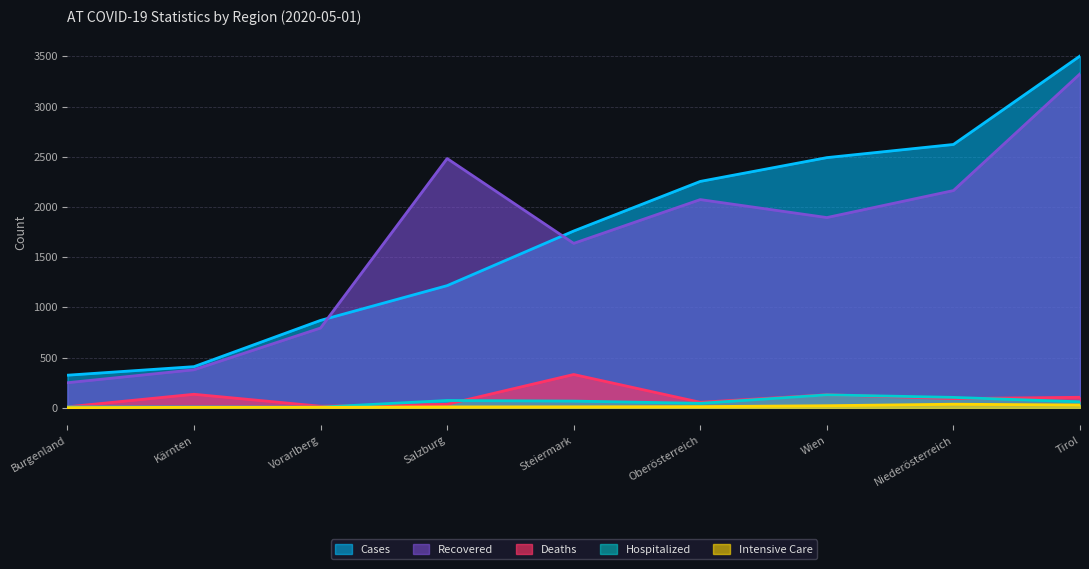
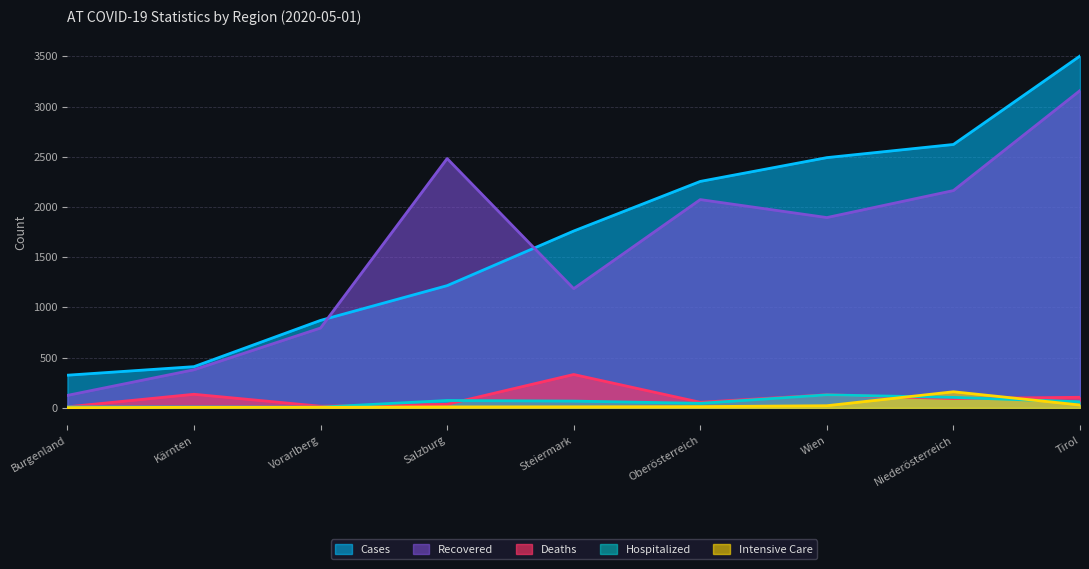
  {
    "Recovered": {
-     "Burgenland": 250,
+     "Burgenland": 120,
      "Kärnten": 380,
      "Vorarlberg": 800,
      "Salzburg": 2480,
-     "Steiermark": 1640,
+     "Steiermark": 1190,
      "Oberösterreich": 2070,
      "Wien": 1900,
      "Niederösterreich": 2160,
-     "Tirol": 3330
+     "Tirol": 3160
    },
    "Deaths": {
      "Kärnten": 140,
      "Salzburg": 40,
      "Steiermark": 330,
      "Tirol": 110
    },
    "Intensive Care": {
      "Salzburg": 10,
      "Steiermark": 10,
      "Oberösterreich": 10,
      "Wien": 20,
-     "Niederösterreich": 40,
+     "Niederösterreich": 160,
      "Tirol": 30
    }
  }
